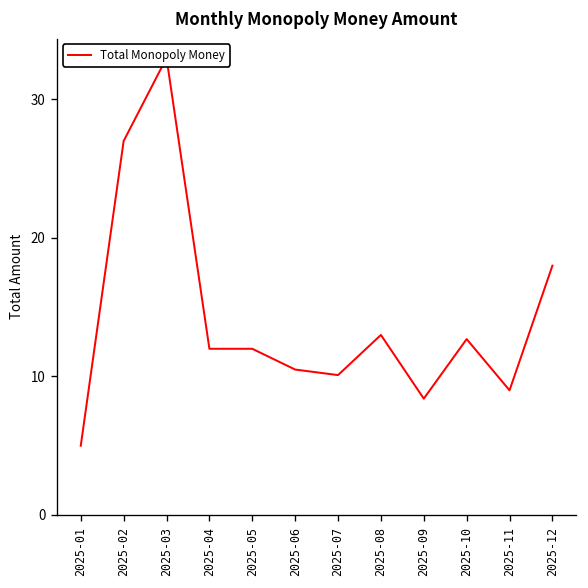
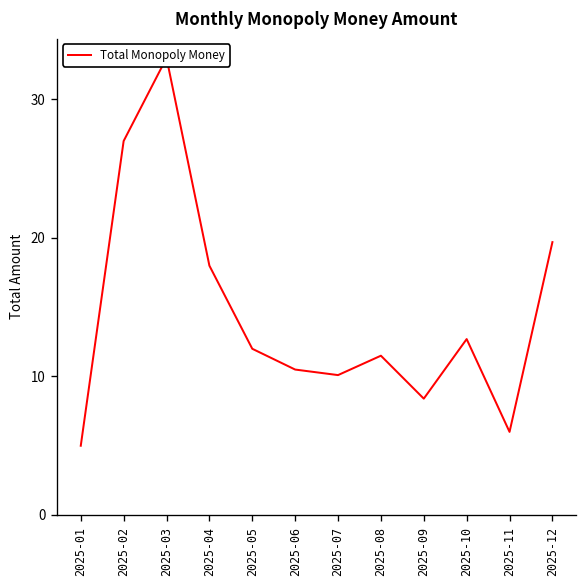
  {
    "2025-01": 5.0,
    "2025-02": 27.0,
-   "2025-04": 12,
+   "2025-04": 18,
    "2025-05": 12.0,
    "2025-06": 10.5,
    "2025-07": 10.1,
-   "2025-08": 13.0,
+   "2025-08": 11.5,
    "2025-09": 8.4,
    "2025-10": 12.7,
-   "2025-11": 9,
-   "2025-12": 18.0
+   "2025-11": 6,
+   "2025-12": 19.7
  }
